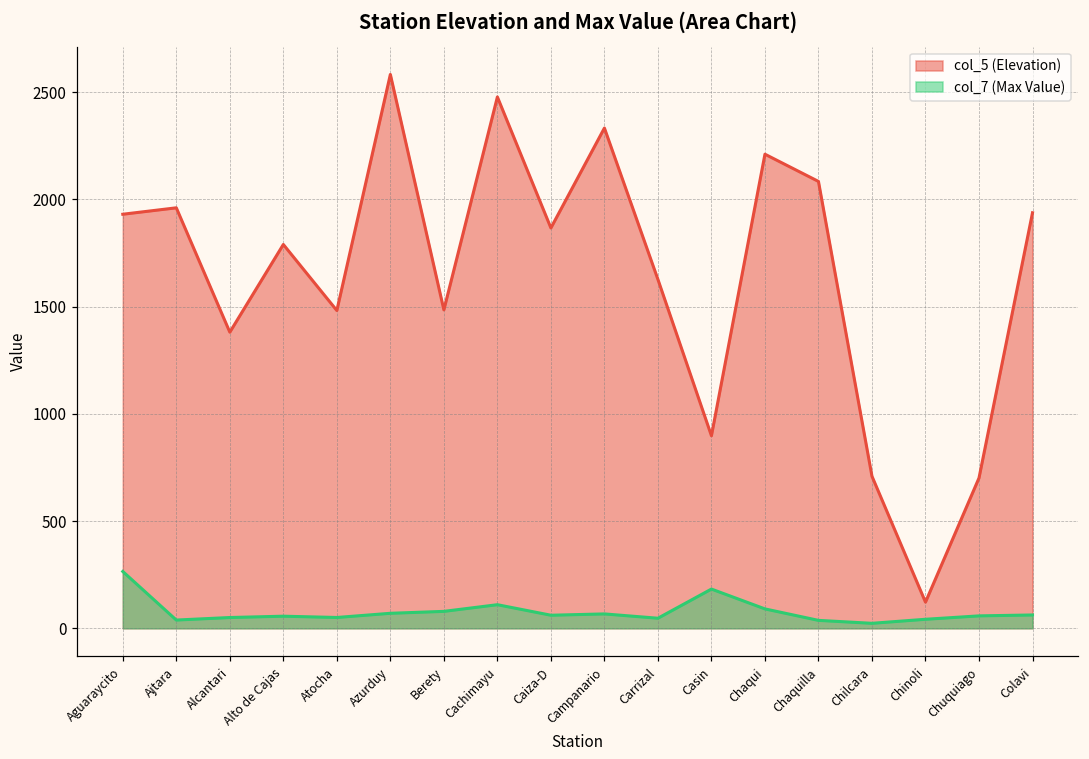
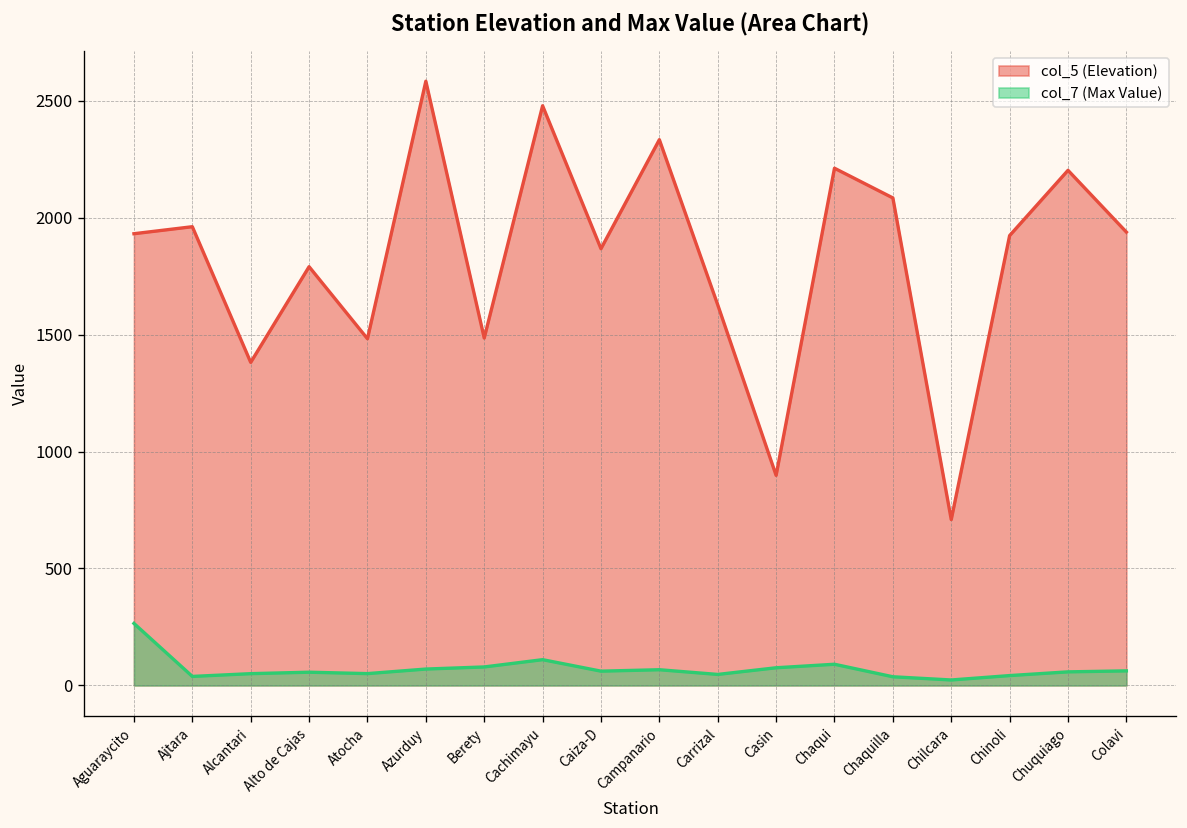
  {
    "col_5 (Elevation)": {
      "Aguaraycito": 1930,
      "Ajtara": 1960,
      "Alcantari": 1380,
      "Alto de Cajas": 1790,
      "Atocha": 1480,
      "Azurduy": 2580,
      "Berety": 1490,
      "Cachimayu": 2480,
      "Caiza-D": 1870,
      "Campanario": 2330,
      "Carrizal": 1630,
      "Casin": 900,
      "Chaqui": 2210,
      "Chaquilla": 2080,
      "Chilcara": 710,
-     "Chinoli": 120,
-     "Chuquiago": 700,
+     "Chinoli": 1920,
+     "Chuquiago": 2200,
      "Colavi": 1940
    },
    "col_7 (Max Value)": {
      "Aguaraycito": 270,
      "Ajtara": 40,
      "Alcantari": 50,
      "Alto de Cajas": 60,
      "Atocha": 50,
      "Azurduy": 70,
      "Berety": 80,
      "Cachimayu": 110,
      "Caiza-D": 60,
      "Campanario": 70,
      "Carrizal": 50,
-     "Casin": 180,
+     "Casin": 80,
      "Chaqui": 90,
      "Chaquilla": 40,
      "Chilcara": 20,
      "Chinoli": 40,
      "Chuquiago": 60,
      "Colavi": 60
    }
  }
